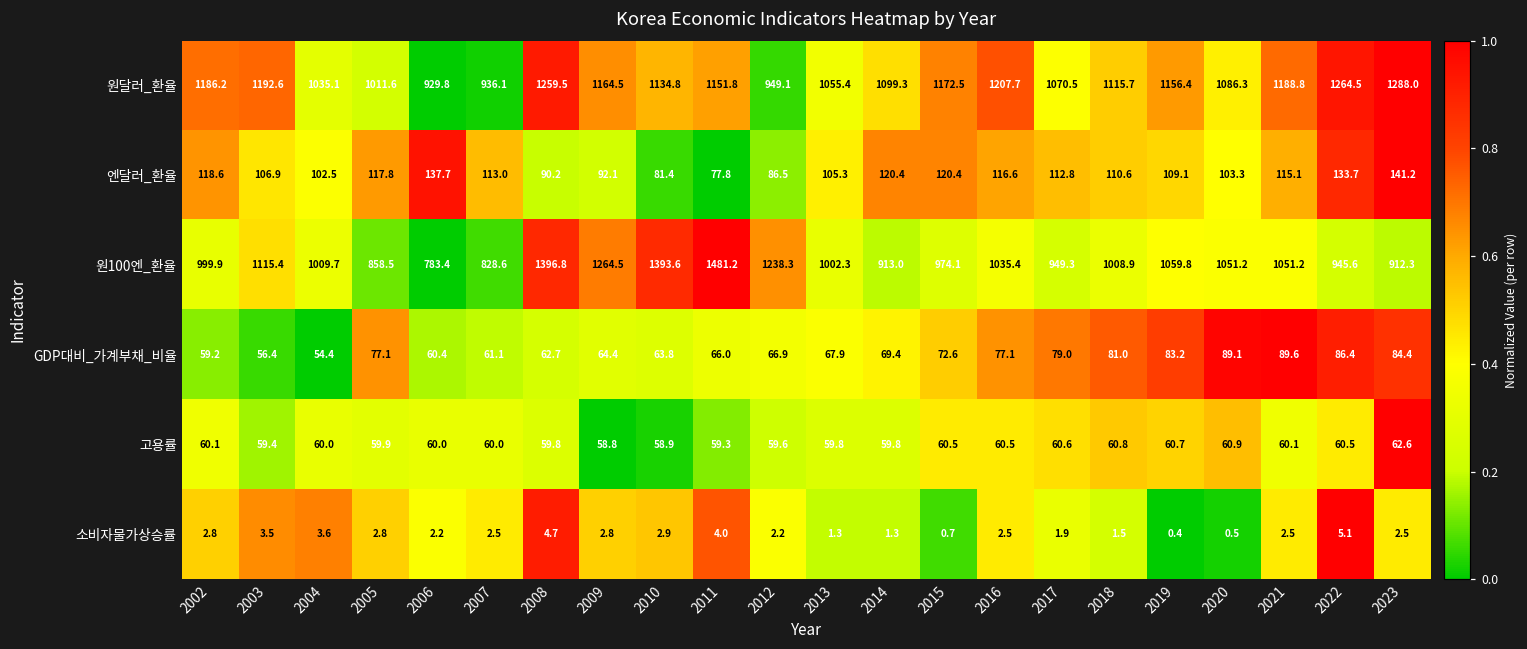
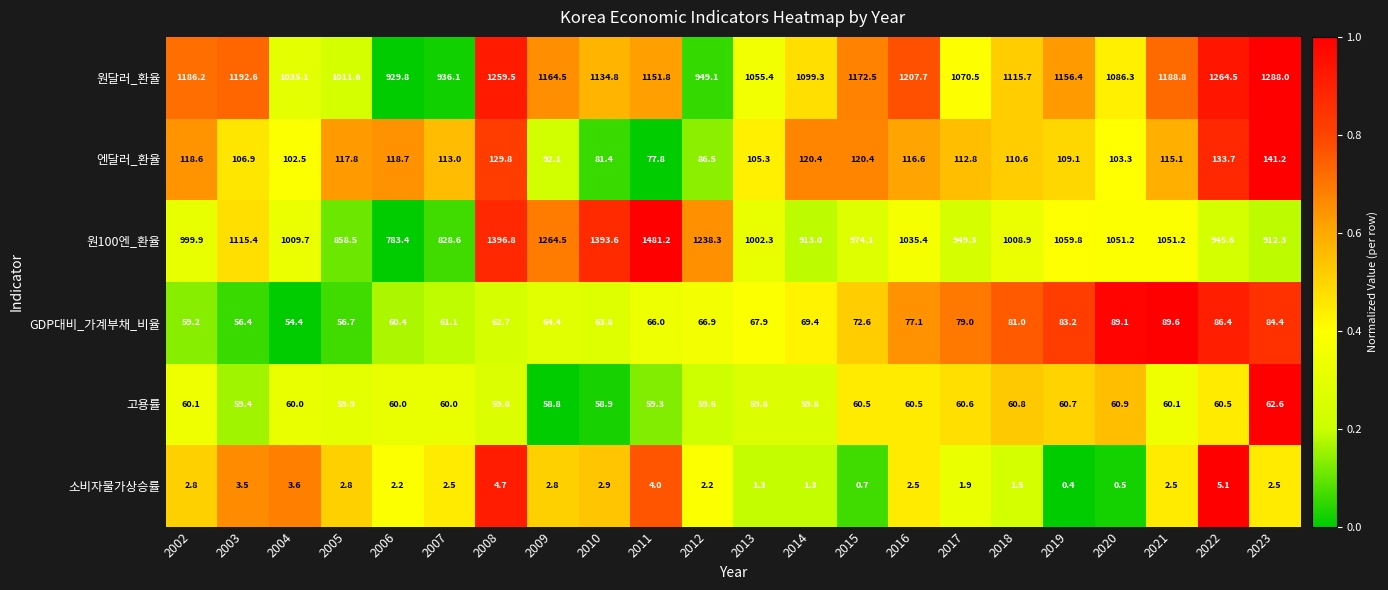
  {
    "원달러_환율": {
      "2002": 1186.2,
      "2003": 1192.6,
      "2004": 1035.1,
      "2005": 1011.6,
      "2006": 929.8,
      "2007": 936.1,
      "2008": 1259.5,
      "2009": 1164.5,
      "2010": 1134.8,
      "2011": 1151.8,
      "2012": 949.1,
      "2013": 1055.4,
      "2014": 1099.3,
      "2015": 1172.5,
      "2016": 1207.7,
      "2017": 1070.5,
      "2018": 1115.7,
      "2019": 1156.4,
      "2020": 1086.3,
      "2021": 1188.8,
      "2022": 1264.5,
      "2023": 1288.0
    },
    "엔달러_환율": {
      "2002": 118.6,
      "2003": 106.9,
      "2004": 102.5,
      "2005": 117.8,
-     "2006": 137.7,
+     "2006": 118.7,
      "2007": 113.0,
-     "2008": 90.2,
+     "2008": 129.8,
      "2009": 92.1,
      "2010": 81.4,
      "2011": 77.8,
      "2012": 86.5,
      "2013": 105.3,
      "2014": 120.4,
      "2015": 120.4,
      "2016": 116.6,
      "2017": 112.8,
      "2018": 110.6,
      "2019": 109.1,
      "2020": 103.3,
      "2021": 115.1,
      "2022": 133.7,
      "2023": 141.2
    },
    "원100엔_환율": {
      "2002": 999.9,
      "2003": 1115.4,
      "2004": 1009.7,
      "2005": 858.5,
      "2006": 783.4,
      "2007": 828.6,
      "2008": 1396.8,
      "2009": 1264.5,
      "2010": 1393.6,
      "2011": 1481.2,
      "2012": 1238.3,
      "2013": 1002.3,
      "2014": 913.0,
      "2015": 974.1,
      "2016": 1035.4,
      "2017": 949.3,
      "2018": 1008.9,
      "2019": 1059.8,
      "2020": 1051.2,
      "2021": 1051.2,
      "2022": 945.6,
      "2023": 912.3
    },
    "GDP대비_가계부채_비율": {
      "2002": 59.2,
      "2003": 56.4,
      "2004": 54.4,
-     "2005": 77.1,
+     "2005": 56.7,
      "2006": 60.4,
      "2007": 61.1,
      "2008": 62.7,
      "2009": 64.4,
      "2010": 63.8,
      "2011": 66.0,
      "2012": 66.9,
      "2013": 67.9,
      "2014": 69.4,
      "2015": 72.6,
      "2016": 77.1,
      "2017": 79.0,
      "2018": 81.0,
      "2019": 83.2,
      "2020": 89.1,
      "2021": 89.6,
      "2022": 86.4,
      "2023": 84.4
    },
    "고용률": {
      "2002": 60.1,
      "2003": 59.4,
      "2004": 60.0,
      "2005": 59.9,
      "2006": 60.0,
      "2007": 60.0,
      "2008": 59.8,
      "2009": 58.8,
      "2010": 58.9,
      "2011": 59.3,
      "2012": 59.6,
      "2013": 59.8,
      "2014": 59.8,
      "2015": 60.5,
      "2016": 60.5,
      "2017": 60.6,
      "2018": 60.8,
      "2019": 60.7,
      "2020": 60.9,
      "2021": 60.1,
      "2022": 60.5,
      "2023": 62.6
    },
    "소비자물가상승률": {
      "2002": 2.8,
      "2003": 3.5,
      "2004": 3.6,
      "2005": 2.8,
      "2006": 2.2,
      "2007": 2.5,
      "2008": 4.7,
      "2009": 2.8,
      "2010": 2.9,
      "2011": 4.0,
      "2012": 2.2,
      "2013": 1.3,
      "2014": 1.3,
      "2015": 0.7,
      "2016": 2.5,
      "2017": 1.9,
      "2018": 1.5,
      "2019": 0.4,
      "2020": 0.5,
      "2021": 2.5,
      "2022": 5.1,
      "2023": 2.5
    }
  }
